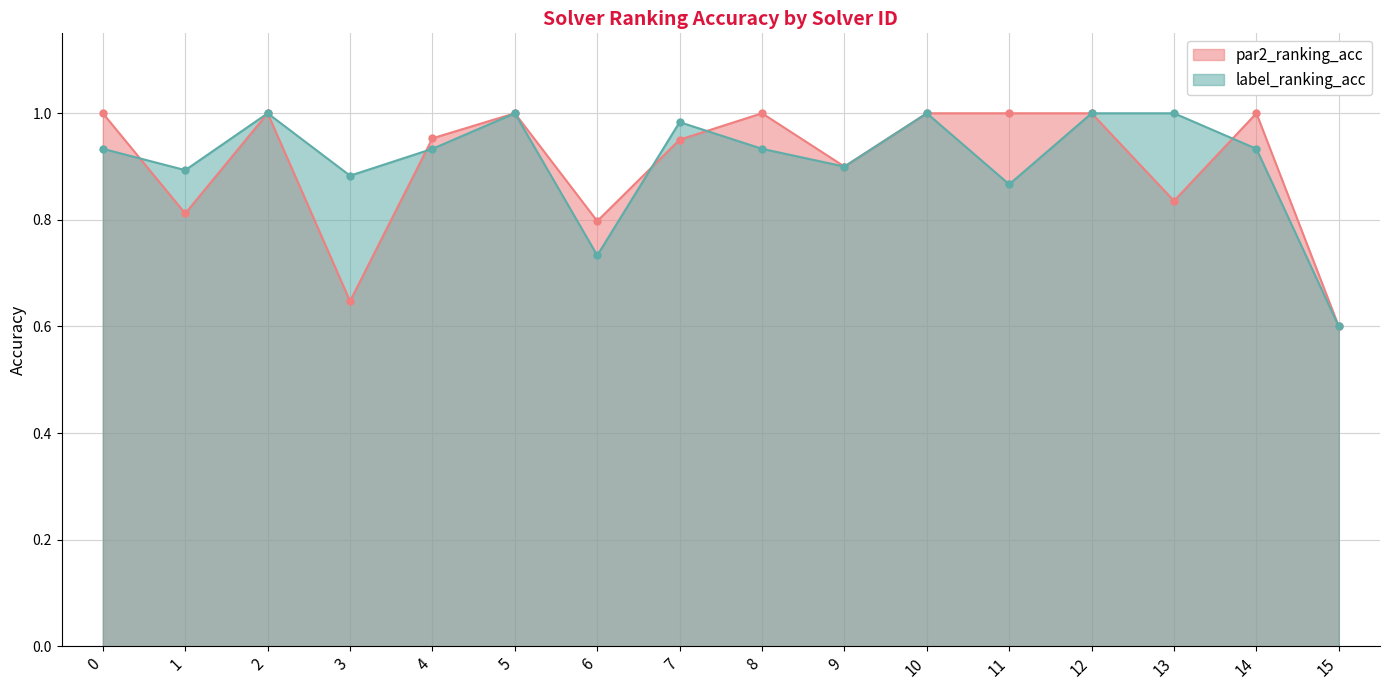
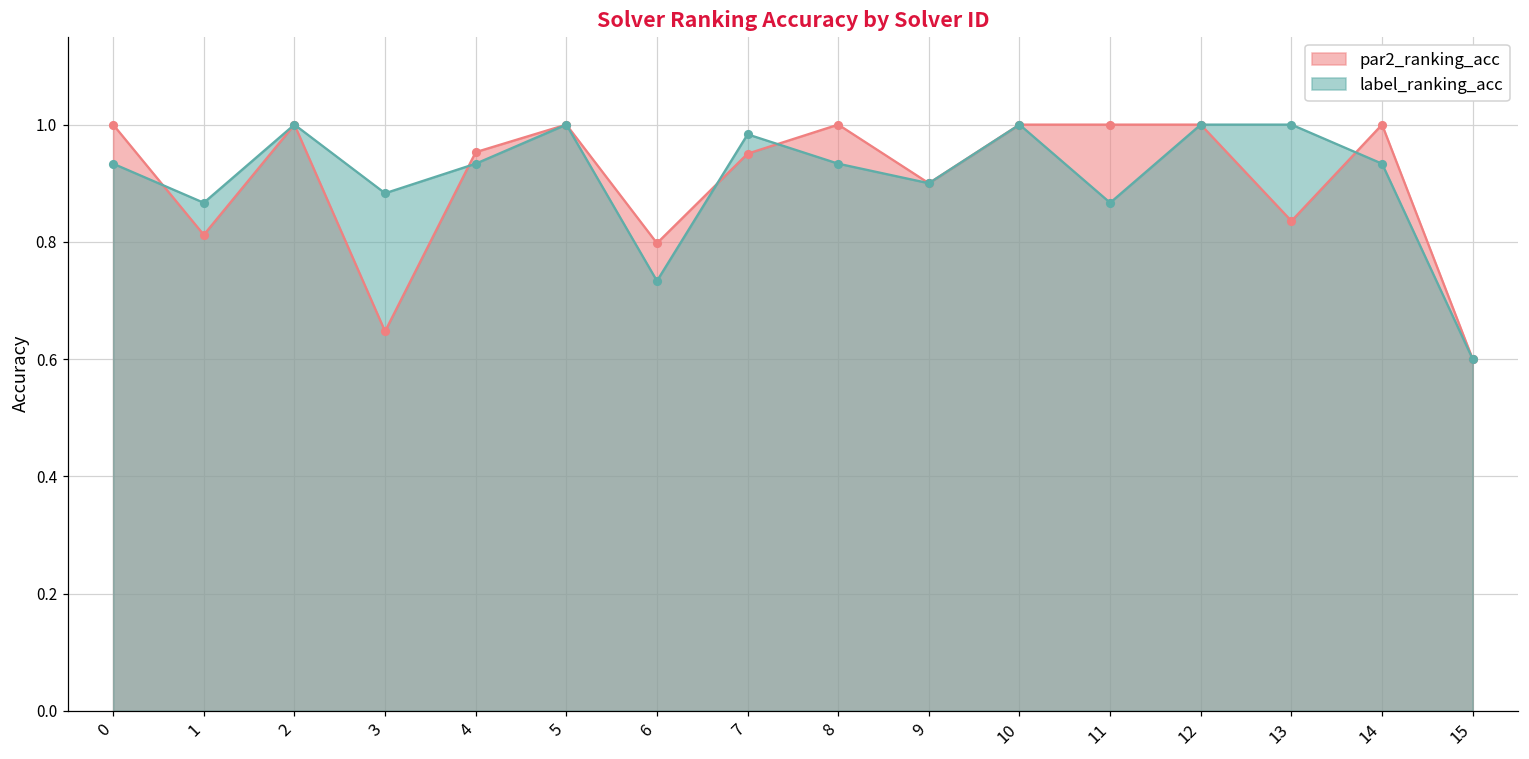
  {
    "par2_ranking_acc": {
      "0": 1.00,
      "1": 0.81,
      "3": 0.65,
      "4": 0.95,
      "6": 0.80,
      "7": 0.95,
      "8": 1.00,
      "11": 1.00,
      "13": 0.84,
      "14": 1.00
    },
    "label_ranking_acc": {
      "0": 0.93,
-     "1": 0.89,
+     "1": 0.87,
      "3": 0.88,
      "4": 0.93,
      "6": 0.73,
      "7": 0.98,
      "8": 0.93,
      "11": 0.87,
      "13": 1.00,
      "14": 0.93
    }
  }
